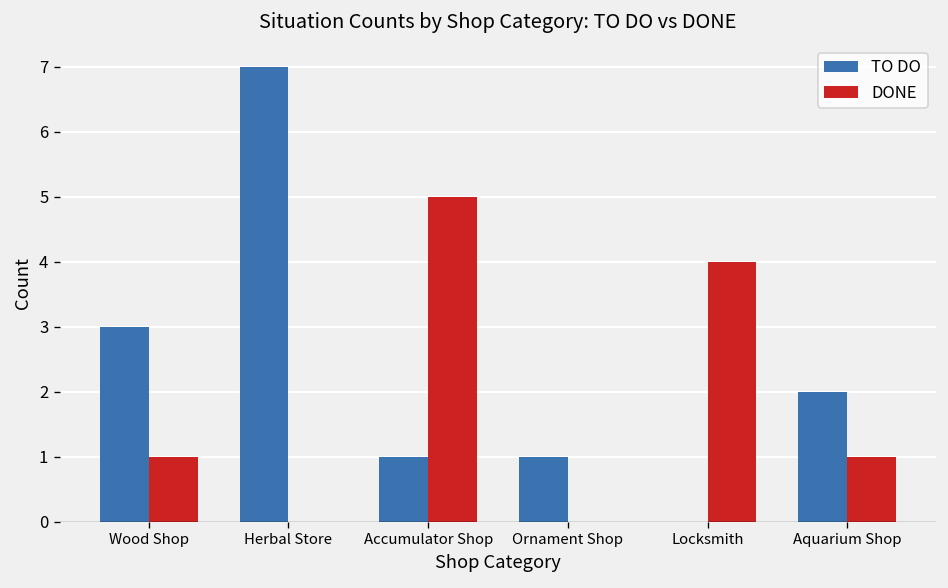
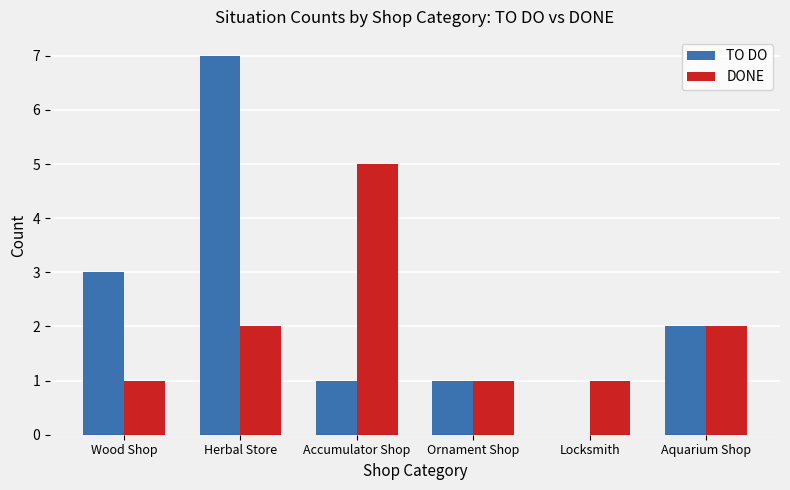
  {
    "TO DO": {
      "Wood Shop": 3,
      "Herbal Store": 7,
      "Accumulator Shop": 1,
      "Ornament Shop": 1,
      "Locksmith": 0,
      "Aquarium Shop": 2
    },
    "DONE": {
      "Wood Shop": 1,
-     "Herbal Store": 0,
+     "Herbal Store": 2,
      "Accumulator Shop": 5,
-     "Ornament Shop": 0,
-     "Locksmith": 4,
-     "Aquarium Shop": 1
+     "Ornament Shop": 1,
+     "Locksmith": 1,
+     "Aquarium Shop": 2
    }
  }
